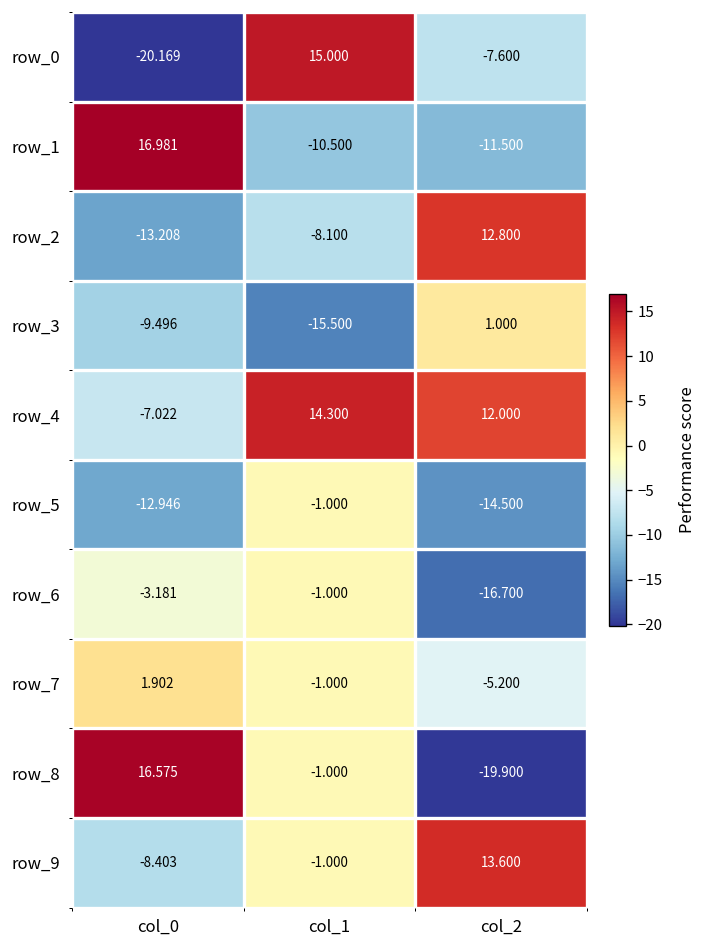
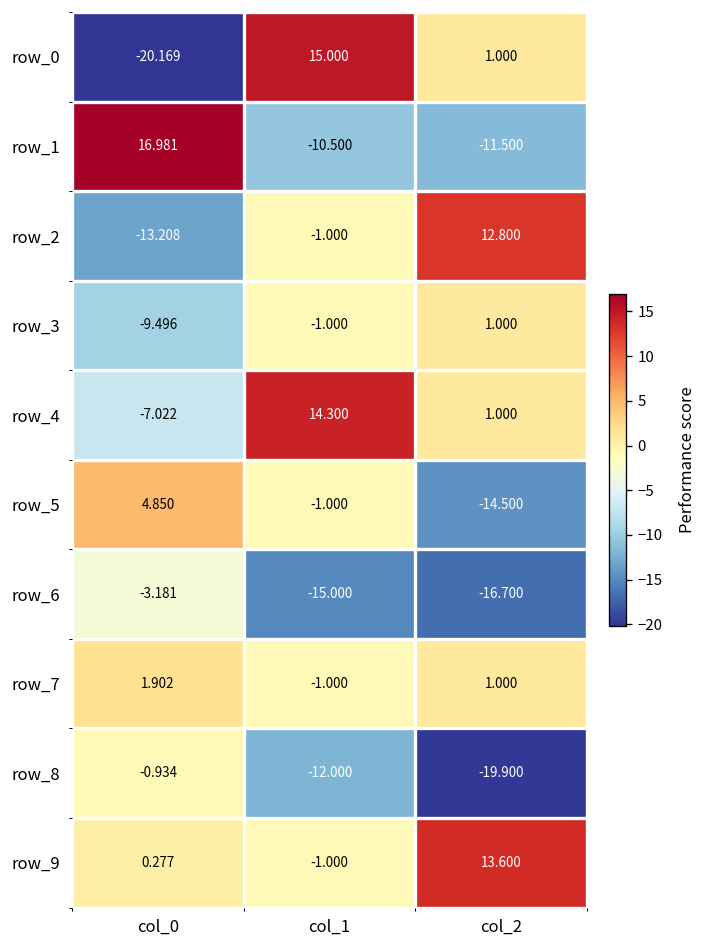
  {
    "row_0": {
      "col_0": -20.169,
      "col_1": 15.000,
-     "col_2": -7.600
+     "col_2": 1.000
    },
    "row_1": {
      "col_0": 16.981,
      "col_1": -10.500,
      "col_2": -11.500
    },
    "row_2": {
      "col_0": -13.208,
-     "col_1": -8.100,
+     "col_1": -1.000,
      "col_2": 12.800
    },
    "row_3": {
      "col_0": -9.496,
-     "col_1": -15.500,
+     "col_1": -1.000,
      "col_2": 1.000
    },
    "row_4": {
      "col_0": -7.022,
      "col_1": 14.300,
-     "col_2": 12.000
+     "col_2": 1.000
    },
    "row_5": {
-     "col_0": -12.946,
+     "col_0": 4.850,
      "col_1": -1.000,
      "col_2": -14.500
    },
    "row_6": {
      "col_0": -3.181,
-     "col_1": -1.000,
+     "col_1": -15.000,
      "col_2": -16.700
    },
    "row_7": {
      "col_0": 1.902,
      "col_1": -1.000,
-     "col_2": -5.200
+     "col_2": 1.000
    },
    "row_8": {
-     "col_0": 16.575,
-     "col_1": -1.000,
+     "col_0": -0.934,
+     "col_1": -12.000,
      "col_2": -19.900
    },
    "row_9": {
-     "col_0": -8.403,
+     "col_0": 0.277,
      "col_1": -1.000,
      "col_2": 13.600
    }
  }
